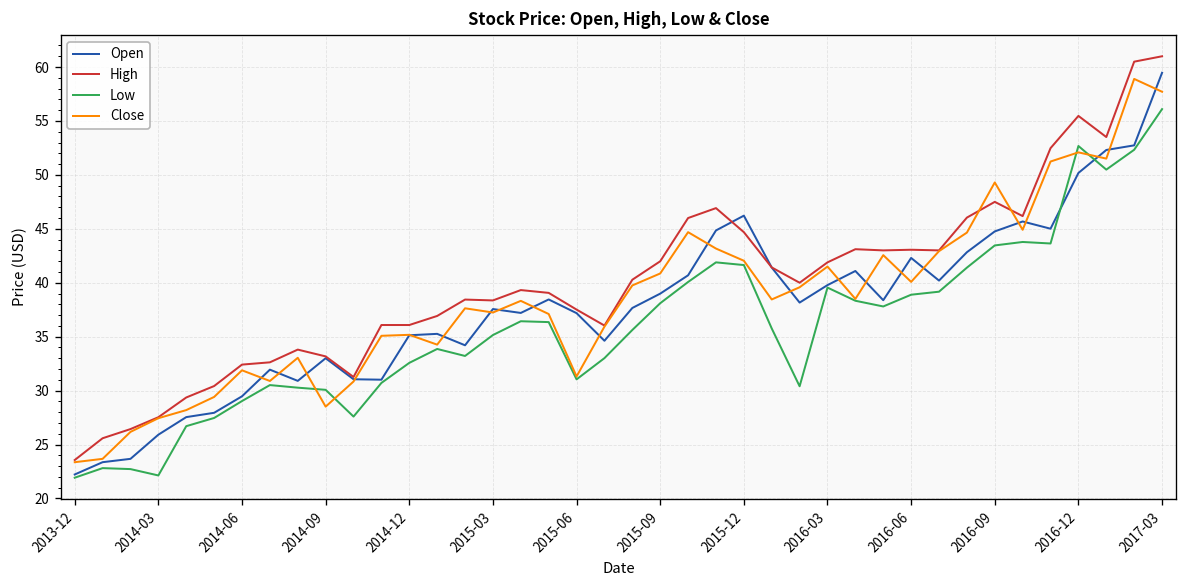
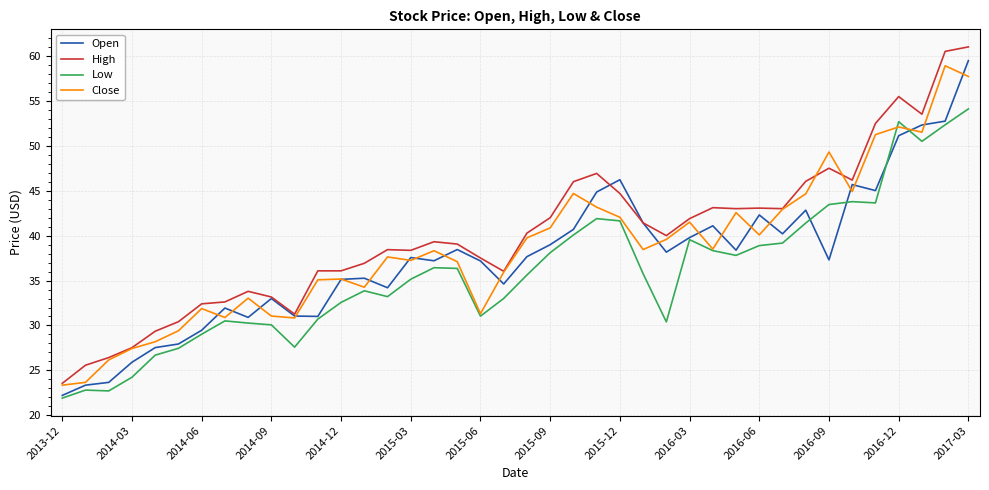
  {
    "Open": {
      "2013-12": 22,
      "2014-03": 26,
      "2014-06": 29,
      "2015-03": 38,
      "2015-06": 37,
      "2015-09": 39,
      "2015-12": 46,
      "2016-06": 42,
-     "2016-09": 45,
-     "2016-12": 50,
+     "2016-09": 37,
+     "2016-12": 51,
      "2017-03": 59
    },
    "High": {
      "2014-06": 32,
      "2014-12": 36,
      "2015-03": 38,
      "2015-06": 38,
      "2015-09": 42,
      "2015-12": 45,
      "2016-03": 42,
      "2016-06": 43,
      "2016-09": 48,
      "2016-12": 55,
      "2017-03": 61
    },
    "Low": {
      "2013-12": 22,
-     "2014-03": 22,
+     "2014-03": 24,
      "2014-06": 29,
      "2014-09": 30,
      "2014-12": 33,
      "2015-03": 35,
      "2015-09": 38,
      "2015-12": 42,
      "2016-06": 39,
      "2016-09": 43,
      "2016-12": 53,
-     "2017-03": 56
+     "2017-03": 54
    },
    "Close": {
      "2014-06": 32,
-     "2014-09": 29,
+     "2014-09": 31,
      "2015-03": 37,
      "2015-09": 41,
      "2015-12": 42,
      "2016-03": 42,
      "2016-06": 40,
      "2016-09": 49,
      "2016-12": 52,
      "2017-03": 58
    }
  }
